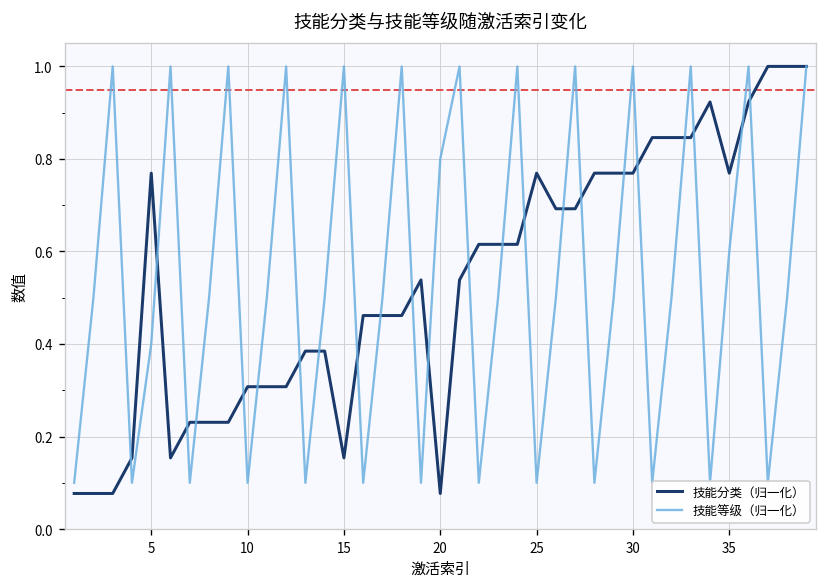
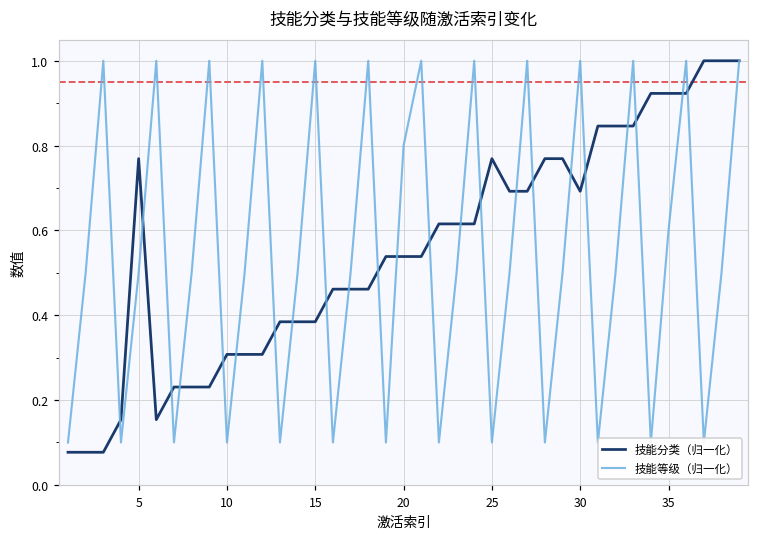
  {
    "技能分类（归一化）": {
      "5": 0.77,
      "10": 0.31,
-     "15": 0.15,
-     "20": 0.08,
+     "15": 0.38,
+     "20": 0.54,
      "25": 0.77,
-     "30": 0.77,
-     "35": 0.77
+     "30": 0.69,
+     "35": 0.92
    },
    "技能等级（归一化）": {
-     "5": 0.40,
+     "5": 0.50,
      "10": 0.10,
      "15": 1.00,
      "20": 0.80,
      "25": 0.10,
      "30": 1.00,
      "35": 0.60
    }
  }
